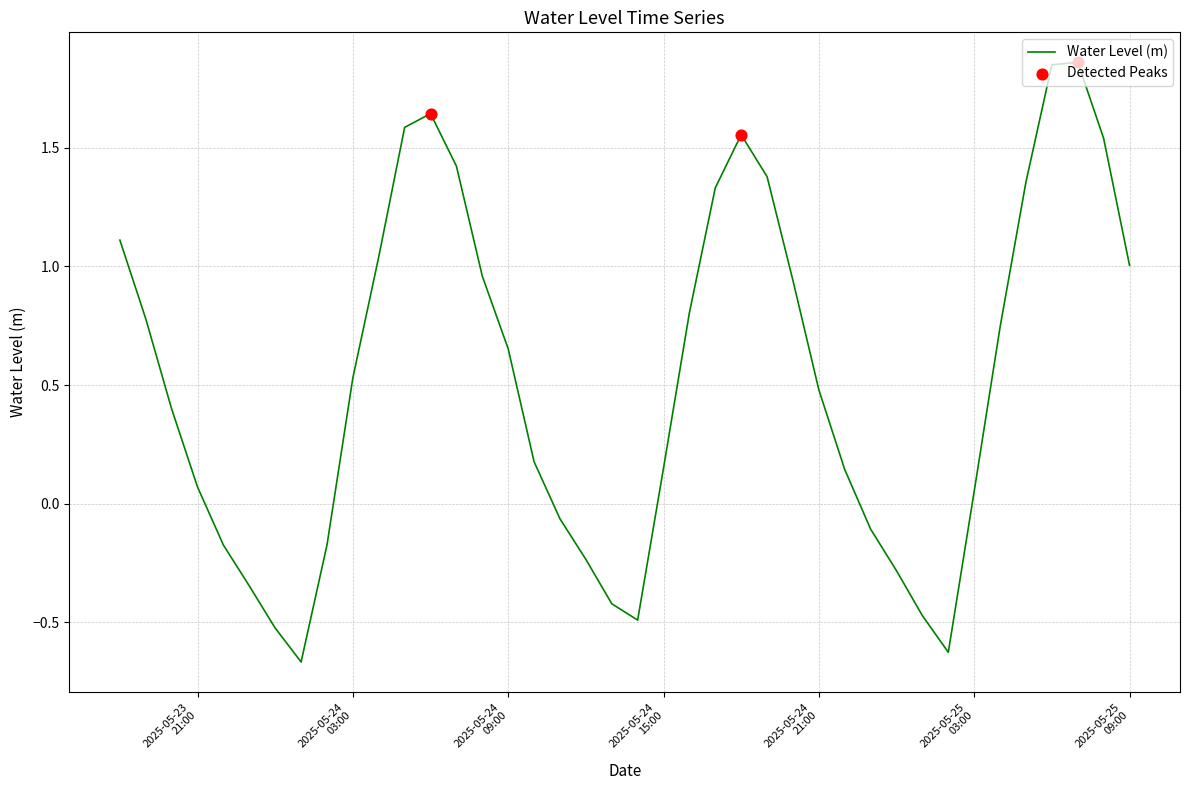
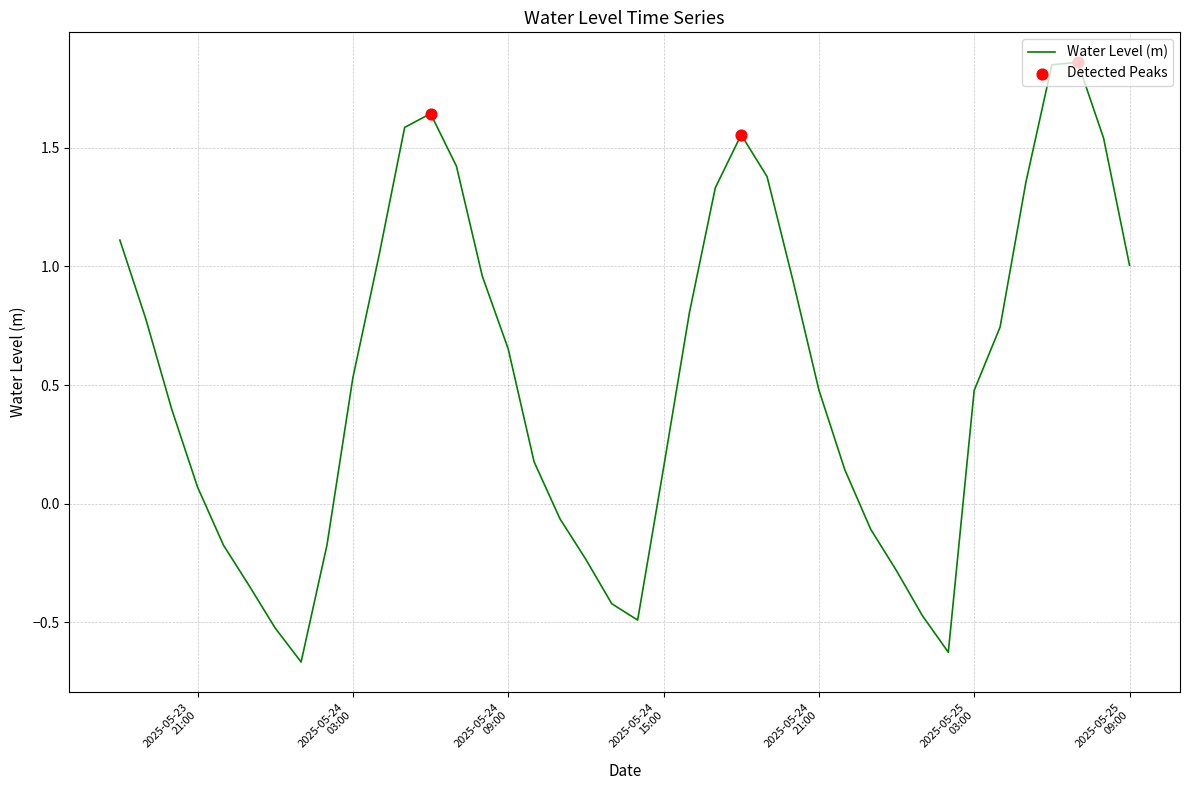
  {
    "Water Level (m)": {
      "2025-05-23 21:00": 0.07,
      "2025-05-24 03:00": 0.53,
      "2025-05-24 09:00": 0.65,
      "2025-05-24 15:00": 0.15,
      "2025-05-24 21:00": 0.48,
-     "2025-05-25 03:00": 0.05,
+     "2025-05-25 03:00": 0.48,
      "2025-05-25 09:00": 1.00
    }
  }
